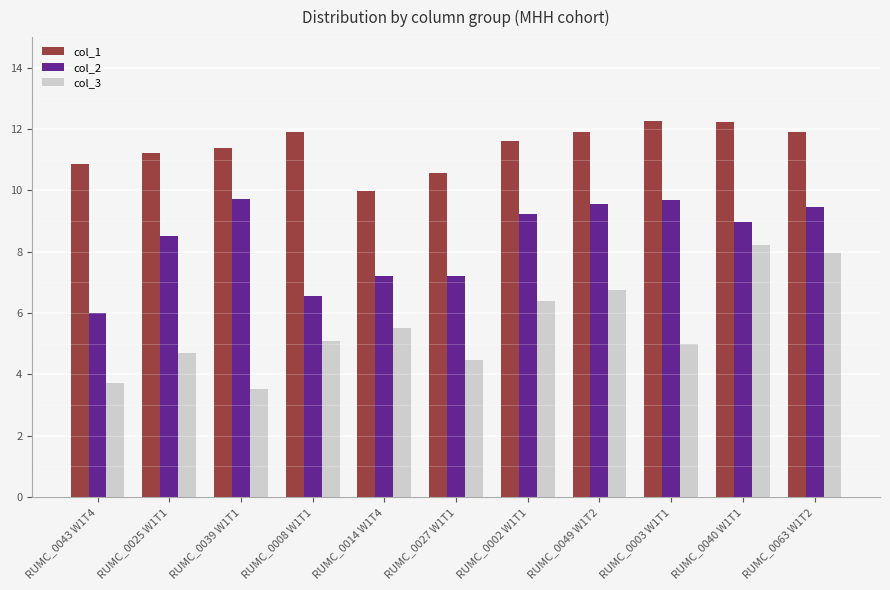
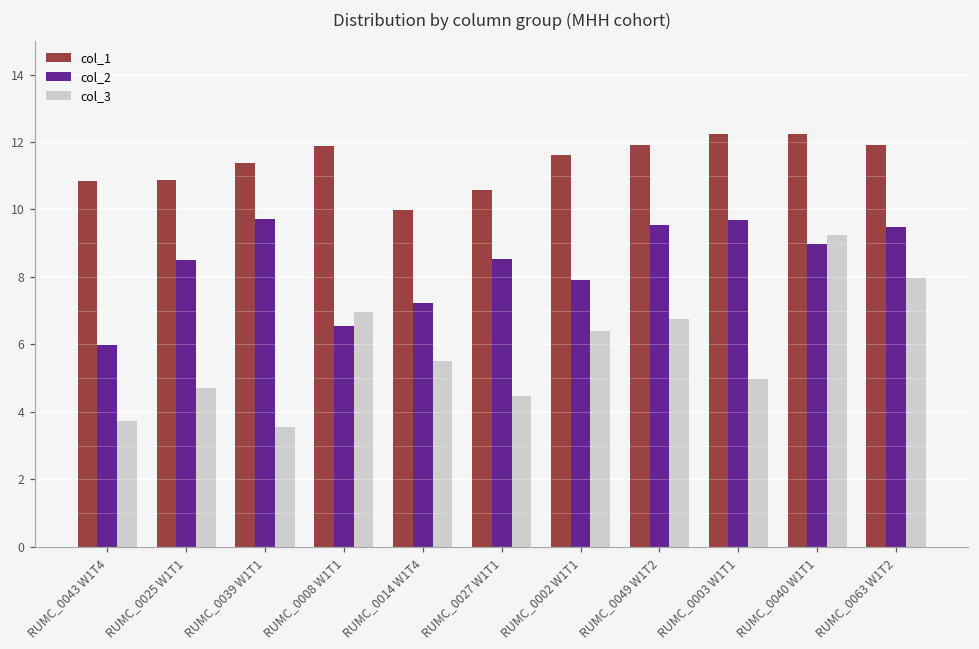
  {
    "col_1": {
      "RUMC_0043 W1T4": 10.9,
-     "RUMC_0025 W1T1": 11.2,
+     "RUMC_0025 W1T1": 10.9,
      "RUMC_0039 W1T1": 11.4,
      "RUMC_0008 W1T1": 11.9,
      "RUMC_0014 W1T4": 10.0,
      "RUMC_0027 W1T1": 10.6,
      "RUMC_0002 W1T1": 11.6,
      "RUMC_0049 W1T2": 11.9,
      "RUMC_0003 W1T1": 12.2,
      "RUMC_0040 W1T1": 12.2,
      "RUMC_0063 W1T2": 11.9
    },
    "col_2": {
      "RUMC_0043 W1T4": 6.0,
      "RUMC_0025 W1T1": 8.5,
      "RUMC_0039 W1T1": 9.7,
      "RUMC_0008 W1T1": 6.5,
      "RUMC_0014 W1T4": 7.2,
-     "RUMC_0027 W1T1": 7.2,
-     "RUMC_0002 W1T1": 9.2,
+     "RUMC_0027 W1T1": 8.5,
+     "RUMC_0002 W1T1": 7.9,
      "RUMC_0049 W1T2": 9.5,
      "RUMC_0003 W1T1": 9.7,
      "RUMC_0040 W1T1": 9.0,
      "RUMC_0063 W1T2": 9.5
    },
    "col_3": {
      "RUMC_0043 W1T4": 3.7,
      "RUMC_0025 W1T1": 4.7,
      "RUMC_0039 W1T1": 3.5,
-     "RUMC_0008 W1T1": 5.1,
+     "RUMC_0008 W1T1": 6.9,
      "RUMC_0014 W1T4": 5.5,
      "RUMC_0027 W1T1": 4.5,
      "RUMC_0002 W1T1": 6.4,
      "RUMC_0049 W1T2": 6.7,
      "RUMC_0003 W1T1": 5.0,
-     "RUMC_0040 W1T1": 8.2,
+     "RUMC_0040 W1T1": 9.2,
      "RUMC_0063 W1T2": 8.0
    }
  }
